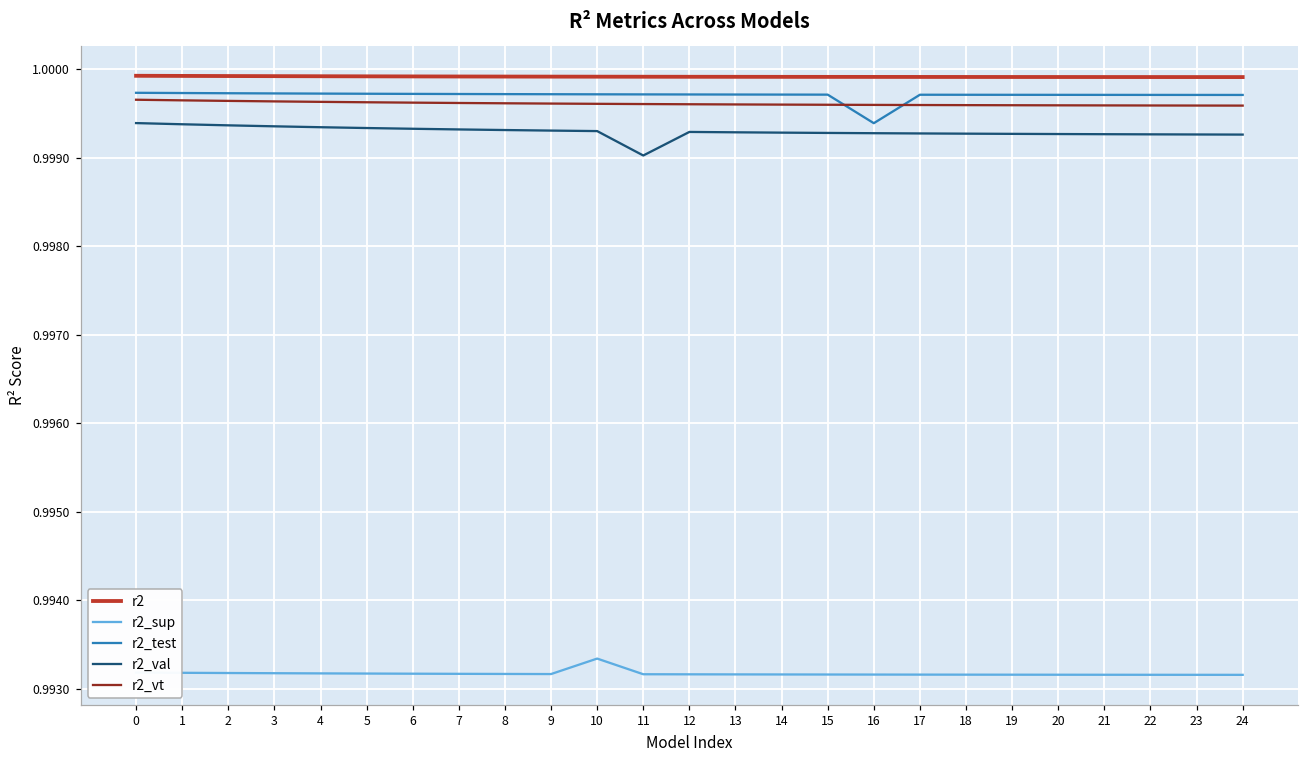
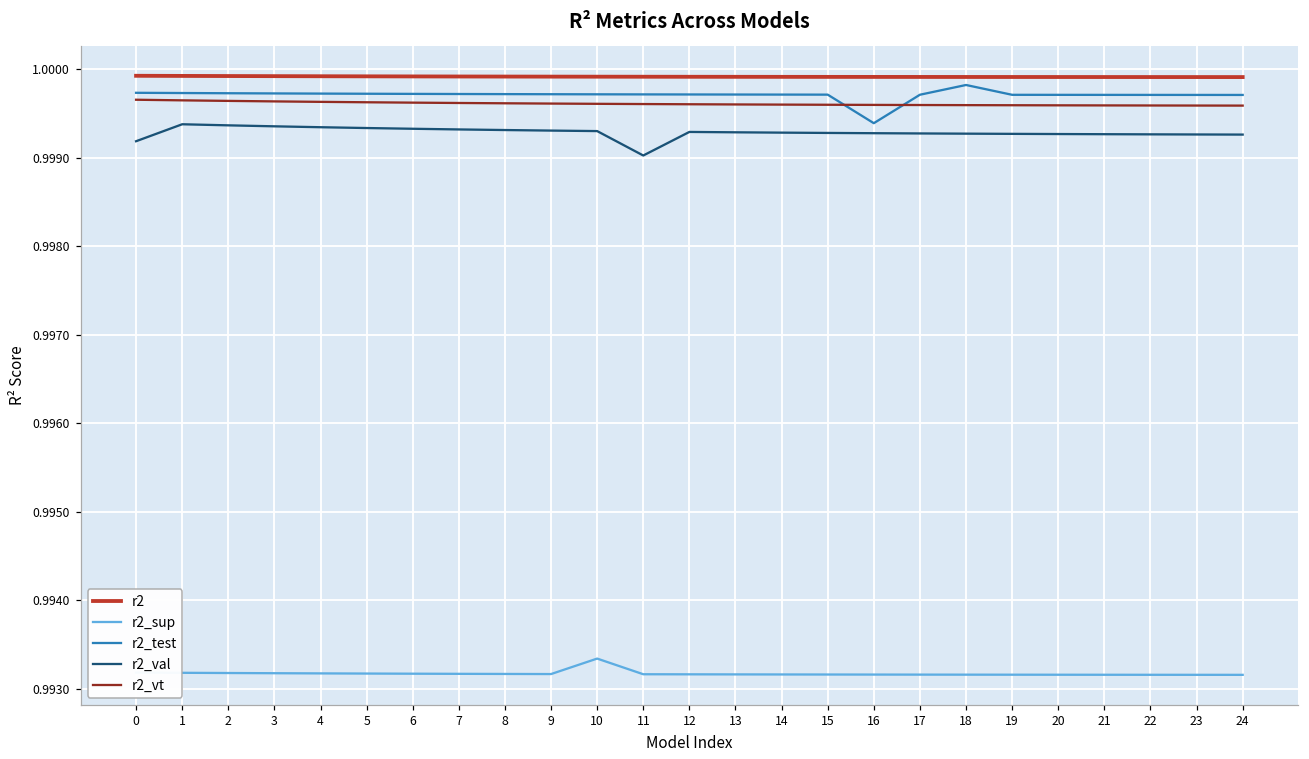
  {
    "r2_sup": {
      "2": 0.9932,
      "3": 0.9932,
      "4": 0.9932,
      "5": 0.9932,
      "6": 0.9932,
      "7": 0.9932,
      "8": 0.9932,
      "9": 0.9932,
      "10": 0.9933,
      "11": 0.9932,
      "12": 0.9932,
      "13": 0.9932,
      "14": 0.9932,
      "15": 0.9932,
      "16": 0.9932,
      "17": 0.9932,
      "18": 0.9932,
      "19": 0.9932,
      "20": 0.9932,
      "21": 0.9932,
      "22": 0.9932,
      "23": 0.9932,
      "24": 0.9932
    },
    "r2_test": {
      "0": 0.9997,
      "1": 0.9997,
      "2": 0.9997,
      "3": 0.9997,
      "4": 0.9997,
      "5": 0.9997,
      "6": 0.9997,
      "7": 0.9997,
      "8": 0.9997,
      "9": 0.9997,
      "10": 0.9997,
      "11": 0.9997,
      "12": 0.9997,
      "13": 0.9997,
      "14": 0.9997,
      "15": 0.9997,
      "16": 0.9994,
      "17": 0.9997,
-     "18": 0.9997,
+     "18": 0.9998,
      "19": 0.9997,
      "20": 0.9997,
      "21": 0.9997,
      "22": 0.9997,
      "23": 0.9997,
      "24": 0.9997
    },
    "r2_val": {
-     "0": 0.9994,
+     "0": 0.9992,
      "1": 0.9994,
      "2": 0.9994,
      "3": 0.9994,
      "4": 0.9993,
      "5": 0.9993,
      "6": 0.9993,
      "7": 0.9993,
      "8": 0.9993,
      "9": 0.9993,
      "10": 0.9993,
      "11": 0.9990,
      "12": 0.9993,
      "13": 0.9993,
      "14": 0.9993,
      "15": 0.9993,
      "16": 0.9993,
      "17": 0.9993,
      "18": 0.9993,
      "19": 0.9993,
      "20": 0.9993,
      "21": 0.9993,
      "22": 0.9993,
      "23": 0.9993,
      "24": 0.9993
    }
  }
